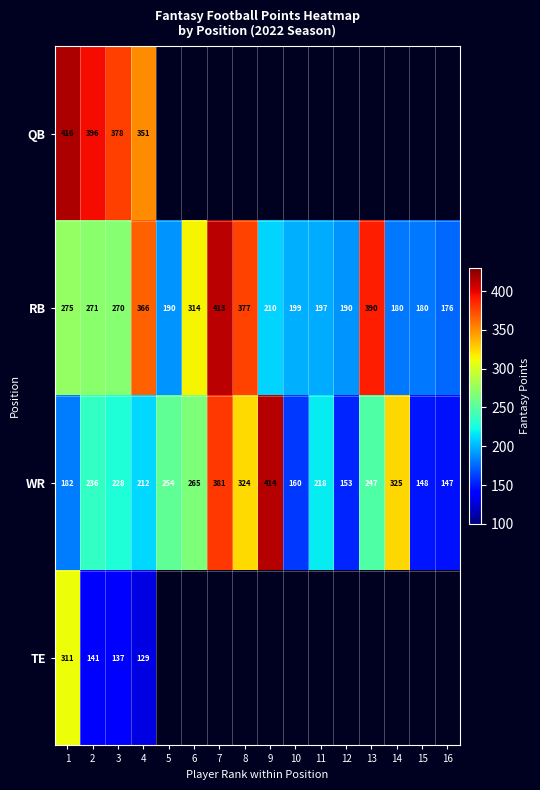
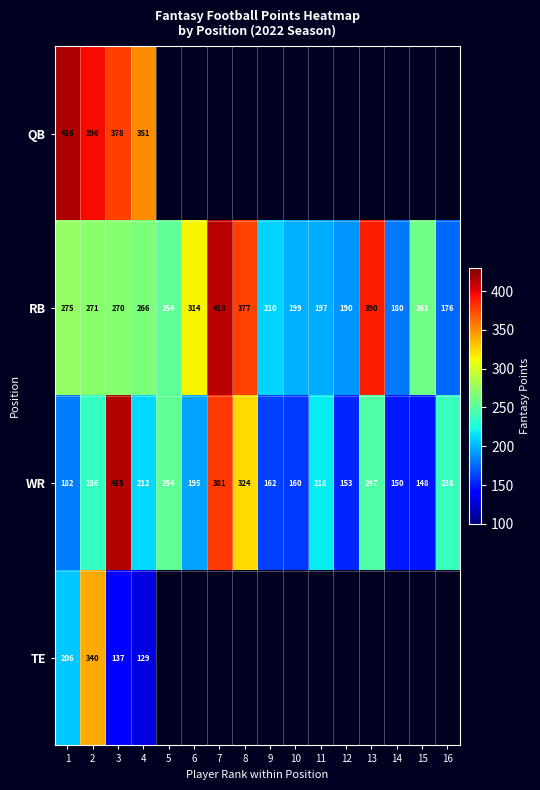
  {
    "QB": {
      "1": 416,
      "2": 396,
      "3": 378,
      "4": 351
    },
    "RB": {
      "1": 275,
      "2": 271,
      "3": 270,
-     "4": 366,
-     "5": 190,
+     "4": 266,
+     "5": 254,
      "6": 314,
      "7": 413,
      "8": 377,
      "9": 210,
      "10": 199,
      "11": 197,
      "12": 190,
      "13": 390,
      "14": 180,
-     "15": 180,
+     "15": 261,
      "16": 176
    },
    "WR": {
      "1": 182,
      "2": 236,
-     "3": 228,
+     "3": 415,
      "4": 212,
      "5": 254,
-     "6": 265,
+     "6": 195,
      "7": 381,
      "8": 324,
-     "9": 414,
+     "9": 162,
      "10": 160,
      "11": 218,
      "12": 153,
      "13": 247,
-     "14": 325,
+     "14": 150,
      "15": 148,
-     "16": 147
+     "16": 238
    },
    "TE": {
-     "1": 311,
-     "2": 141,
+     "1": 206,
+     "2": 340,
      "3": 137,
      "4": 129
    }
  }
